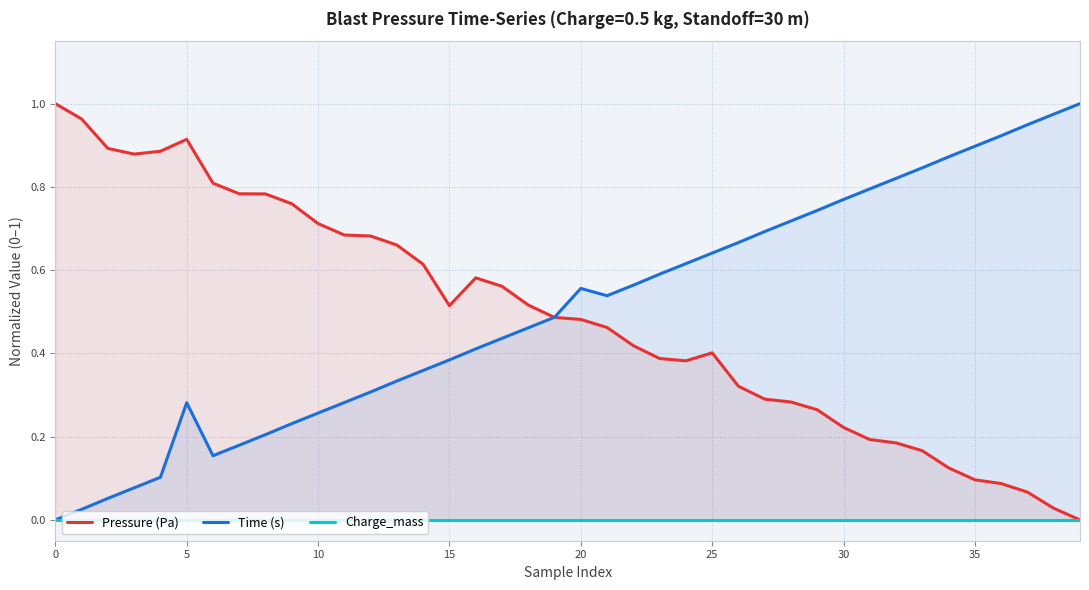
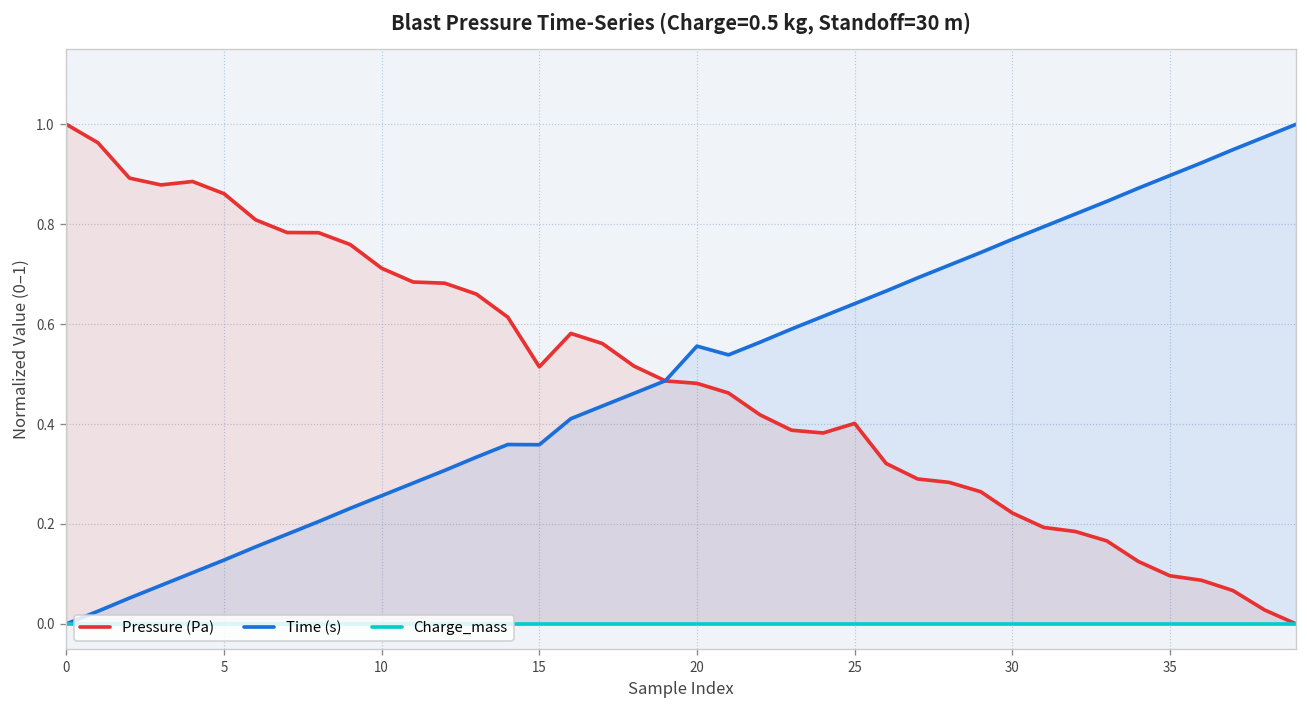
  {
    "Pressure (Pa)": {
      "0": 1.00,
-     "5": 0.91,
+     "5": 0.86,
      "10": 0.71,
      "15": 0.51,
      "20": 0.48,
      "25": 0.40,
      "30": 0.22,
      "35": 0.10
    },
    "Time (s)": {
-     "5": 0.28,
+     "5": 0.13,
      "10": 0.26,
-     "15": 0.38,
+     "15": 0.36,
      "20": 0.56,
      "25": 0.64,
      "30": 0.77,
      "35": 0.90
    },
    "Charge_mass": {
      "15": 0.00,
      "20": 0.00,
      "25": 0.00,
      "30": 0.00,
      "35": 0.00
    }
  }
